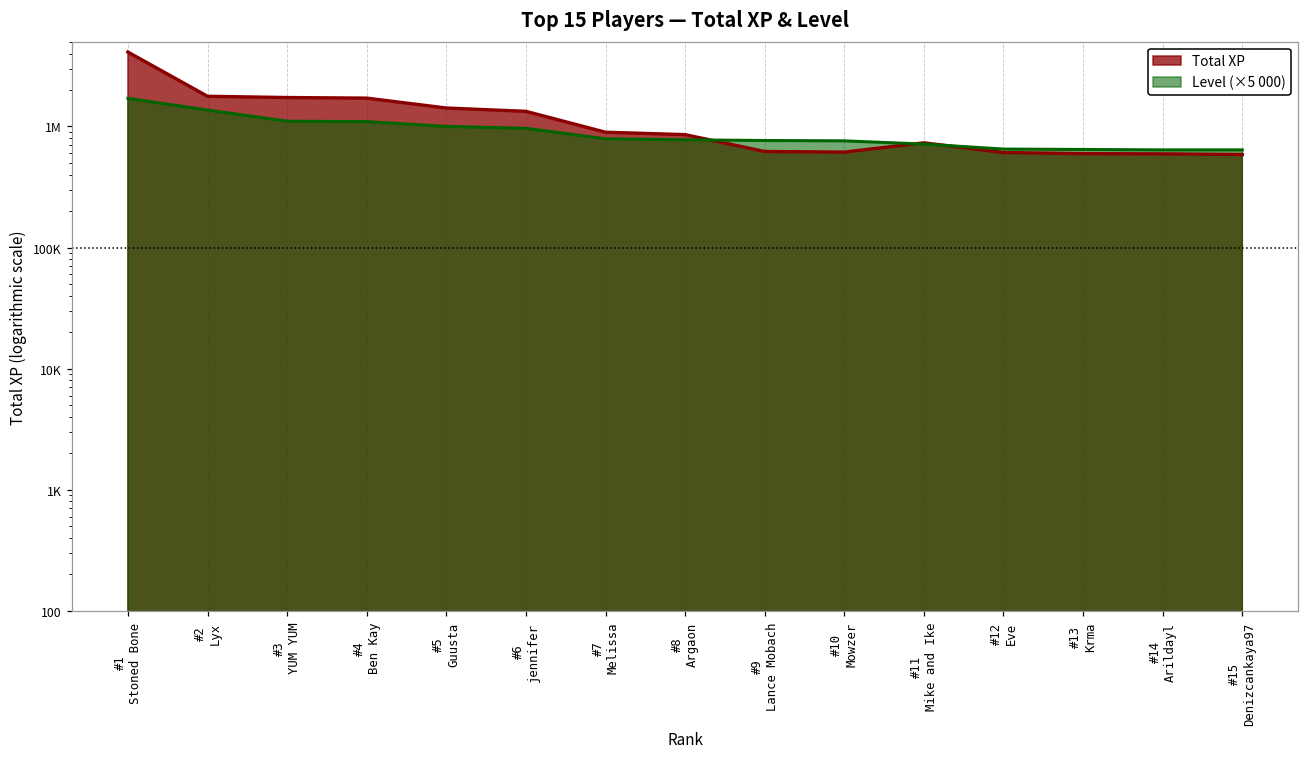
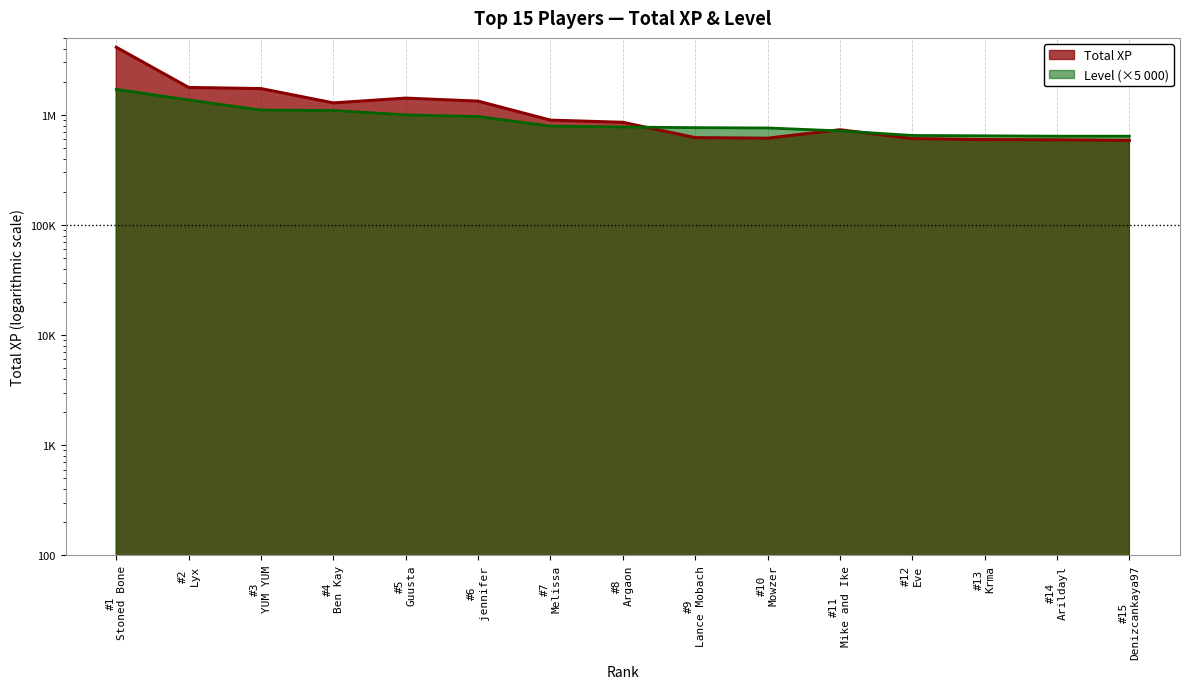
  {
    "Total XP": {
      "#1 Stoned Bone": 4100000,
      "#2 Lyx": 1800000,
      "#3 YUM YUM": 1700000,
-     "#4 Ben Kay": 1700000,
+     "#4 Ben Kay": 1300000,
      "#5 Guusta": 1400000,
      "#6 jennifer": 1300000,
      "#7 Melissa": 900000,
      "#8 Argaon": 900000,
      "#9 Lance Mobach": 600000,
      "#10 Mowzer": 600000,
      "#12 Eve": 600000,
      "#13 Krma": 600000,
      "#14 Arildayl": 600000,
      "#15 Denizcankaya97": 600000
    },
    "Level (×5 000)": {
      "#1 Stoned Bone": 1700000,
      "#2 Lyx": 1400000,
      "#3 YUM YUM": 1100000,
      "#4 Ben Kay": 1100000,
      "#5 Guusta": 1000000,
      "#6 jennifer": 1000000,
      "#7 Melissa": 800000,
      "#8 Argaon": 800000,
      "#9 Lance Mobach": 800000,
      "#10 Mowzer": 800000,
      "#12 Eve": 700000,
      "#13 Krma": 600000,
      "#14 Arildayl": 600000,
      "#15 Denizcankaya97": 600000
    }
  }
